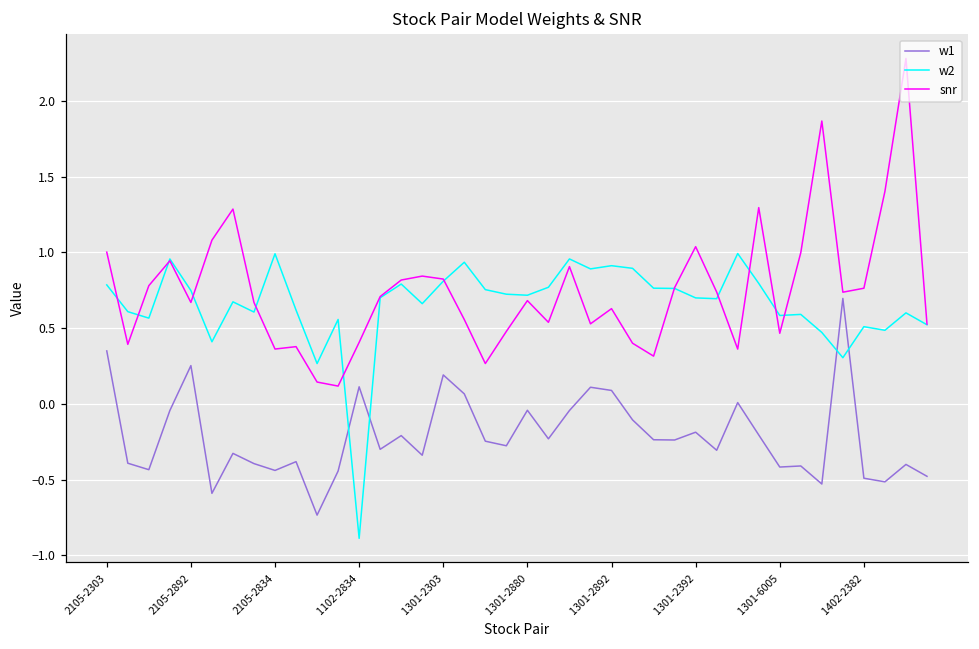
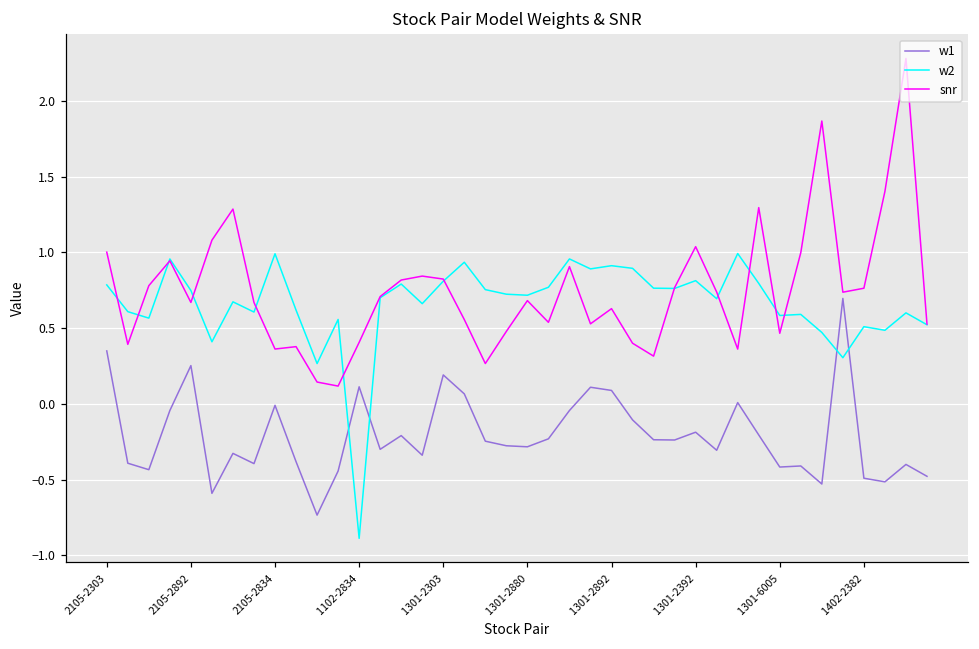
  {
    "w1": {
      "2105-2303": 0.35,
      "2105-2892": 0.25,
-     "2105-2834": -0.44,
+     "2105-2834": -0.01,
      "1102-2834": 0.11,
      "1301-2303": 0.19,
-     "1301-2880": -0.04,
+     "1301-2880": -0.28,
      "1301-2892": 0.09,
      "1301-2392": -0.19,
      "1301-6005": -0.42,
      "1402-2382": -0.49
    },
    "w2": {
      "2105-2303": 0.78,
      "2105-2892": 0.75,
      "2105-2834": 0.99,
      "1102-2834": -0.89,
      "1301-2880": 0.72,
      "1301-2892": 0.91,
-     "1301-2392": 0.70,
+     "1301-2392": 0.81,
      "1301-6005": 0.58,
      "1402-2382": 0.51
    },
    "snr": {
      "2105-2303": 1.00,
      "2105-2892": 0.67,
      "2105-2834": 0.36,
      "1102-2834": 0.41,
      "1301-2880": 0.68,
      "1301-2892": 0.63,
      "1301-2392": 1.04,
      "1301-6005": 0.47,
      "1402-2382": 0.76
    }
  }
